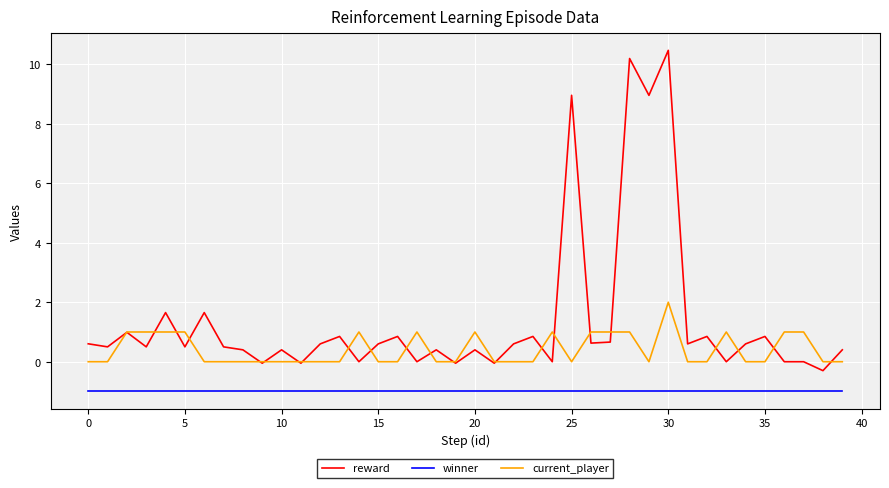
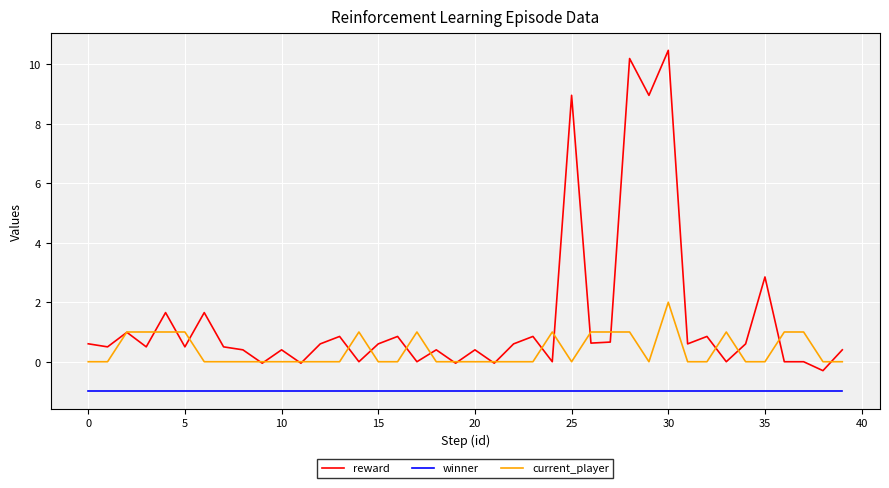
  {
    "reward": {
      "0": 0.6,
      "5": 0.5,
      "10": 0.4,
      "15": 0.6,
      "20": 0.4,
      "25": 9.0,
      "30": 10.5,
-     "35": 0.9
+     "35": 2.9
    },
    "winner": {
      "0": -1.0,
      "5": -1.0,
      "10": -1.0,
      "15": -1.0,
      "20": -1.0,
      "25": -1.0,
      "30": -1.0,
      "35": -1.0
    },
    "current_player": {
      "0": 0,
      "5": 1,
      "10": 0,
      "15": 0,
-     "20": 1,
+     "20": 0,
      "25": 0,
      "30": 2,
      "35": 0
    }
  }
